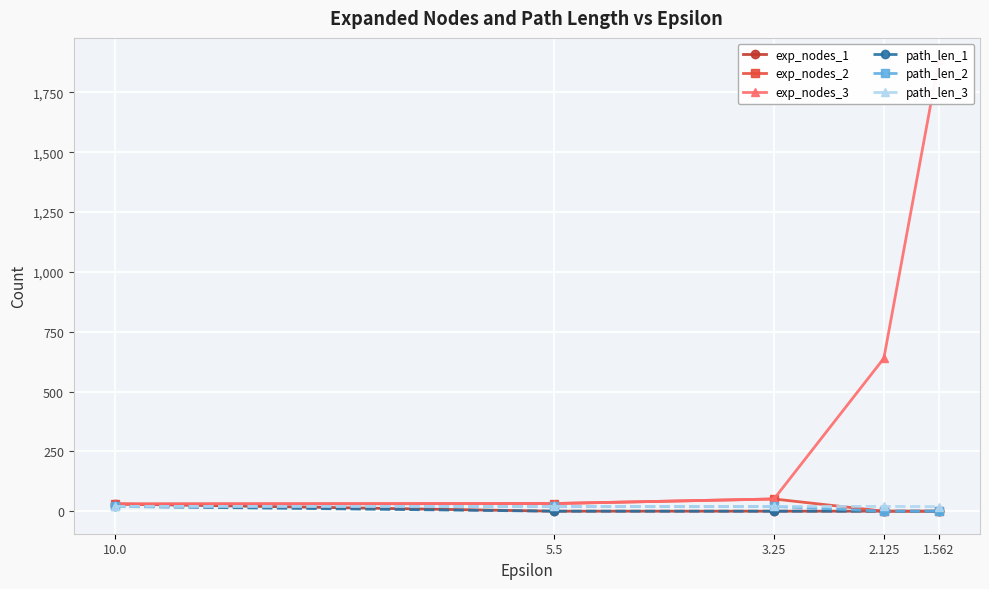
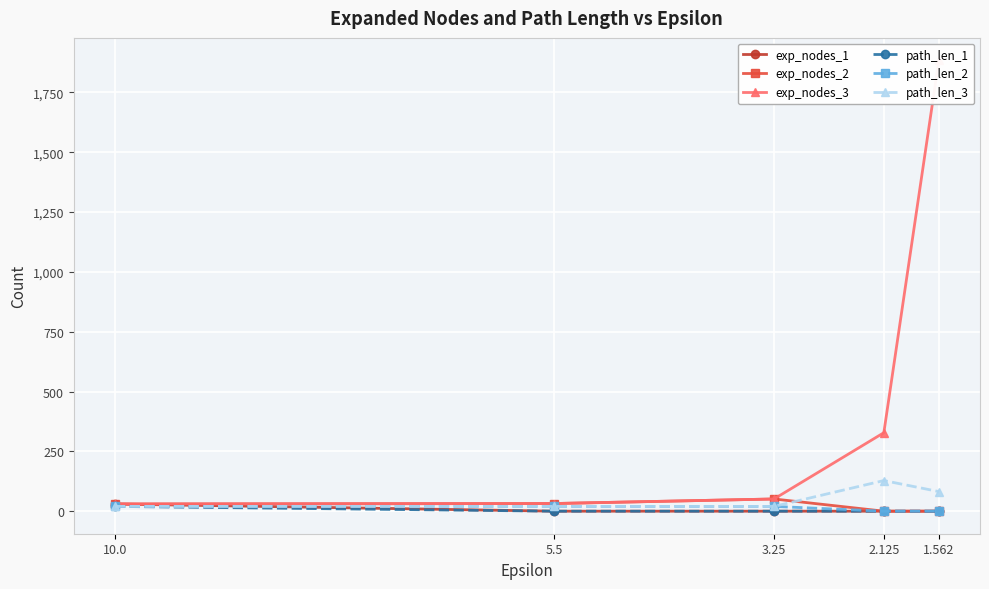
  {
    "exp_nodes_3": {
-     "2.125": 640
+     "2.125": 330
    },
    "path_len_3": {
-     "2.125": 20,
-     "1.562": 20
+     "2.125": 130,
+     "1.562": 80
    }
  }
